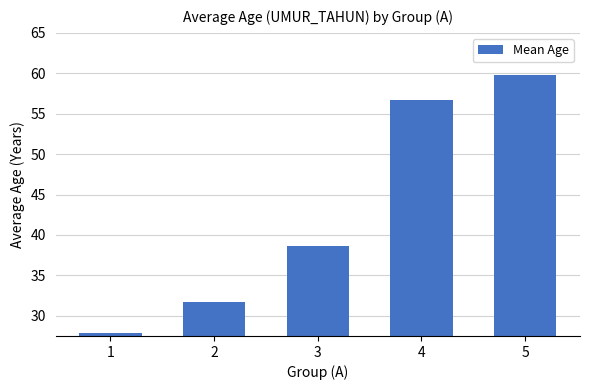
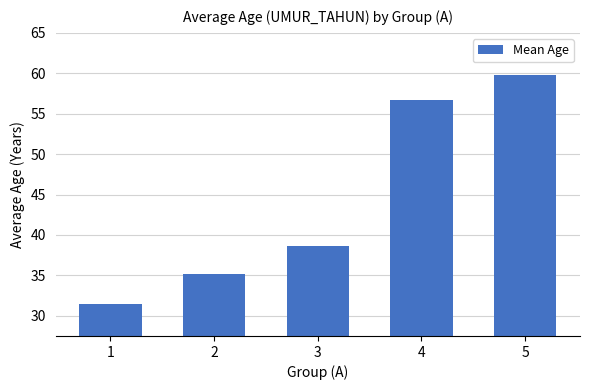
  {
-   "1": 28,
-   "2": 32,
+   "1": 31,
+   "2": 35,
    "3": 39,
    "4": 57,
    "5": 60
  }
